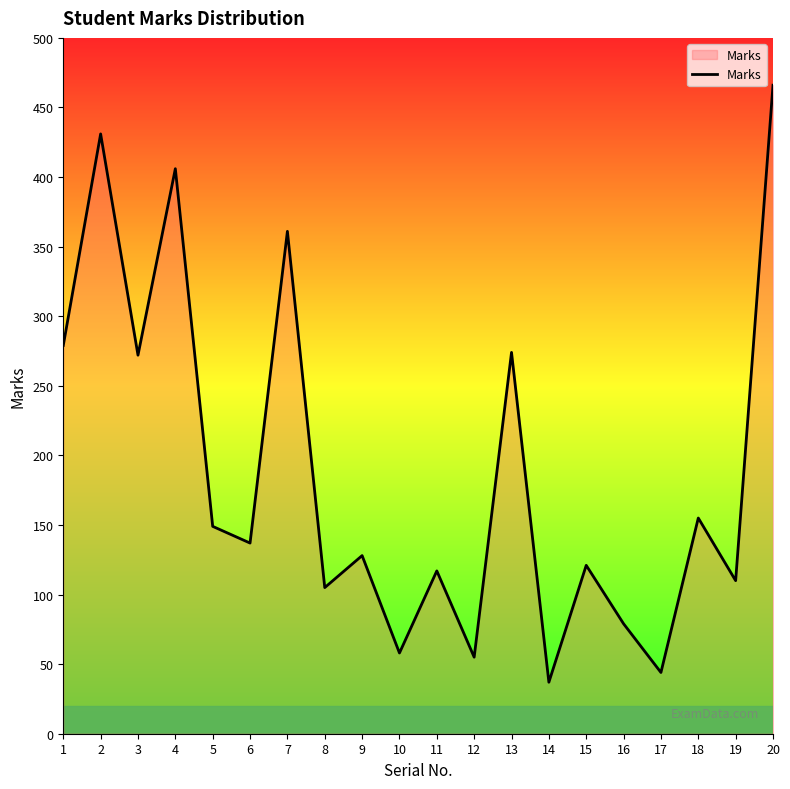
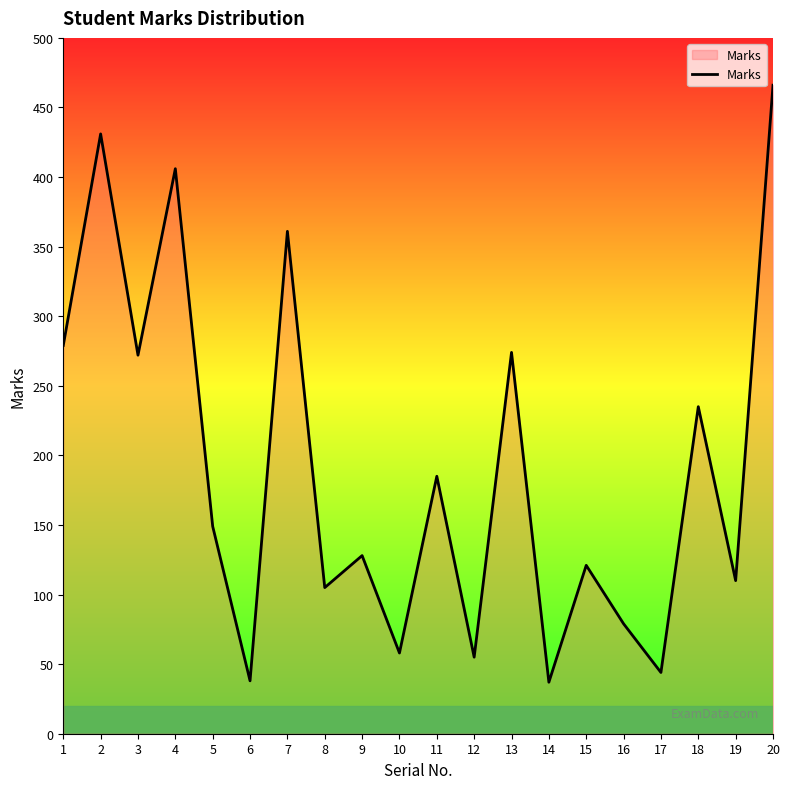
  {
    "1": 279,
    "2": 431,
    "3": 272,
    "4": 406,
    "5": 149,
-   "6": 137,
+   "6": 38,
    "7": 361,
    "8": 105,
    "9": 128,
    "10": 58,
-   "11": 117,
+   "11": 185,
    "12": 55,
    "13": 274,
    "14": 37,
    "15": 121,
    "16": 79,
    "17": 44,
-   "18": 155,
+   "18": 235,
    "19": 110,
    "20": 466
  }
